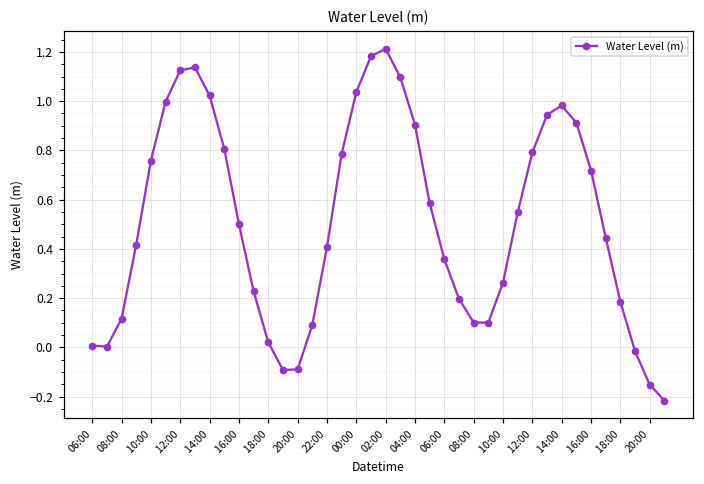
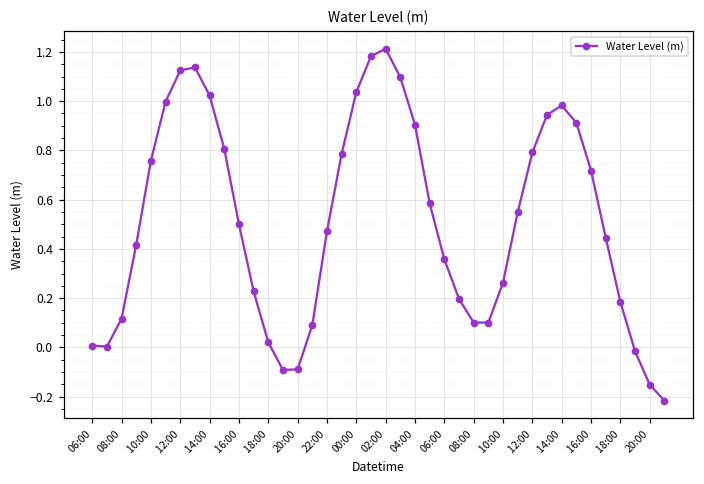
  {
-   "22:00": 0.41,
+   "22:00": 0.47,
    "00:00": 1.04,
    "02:00": 1.21,
    "04:00": 0.90
  }
